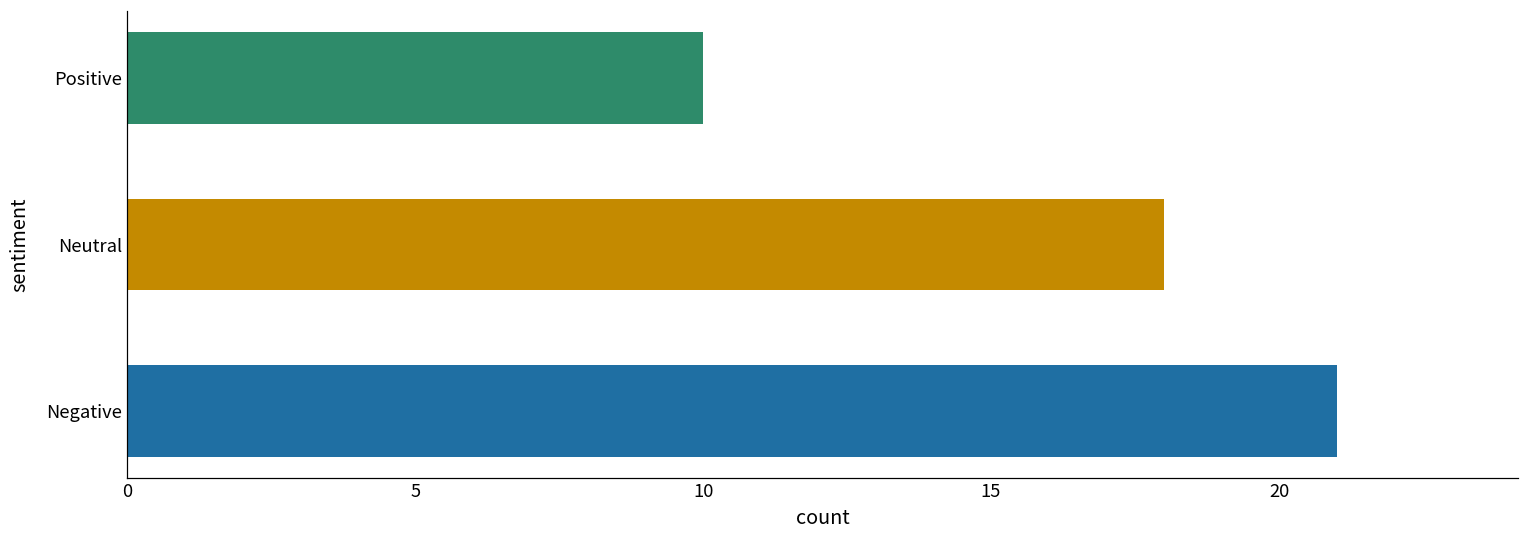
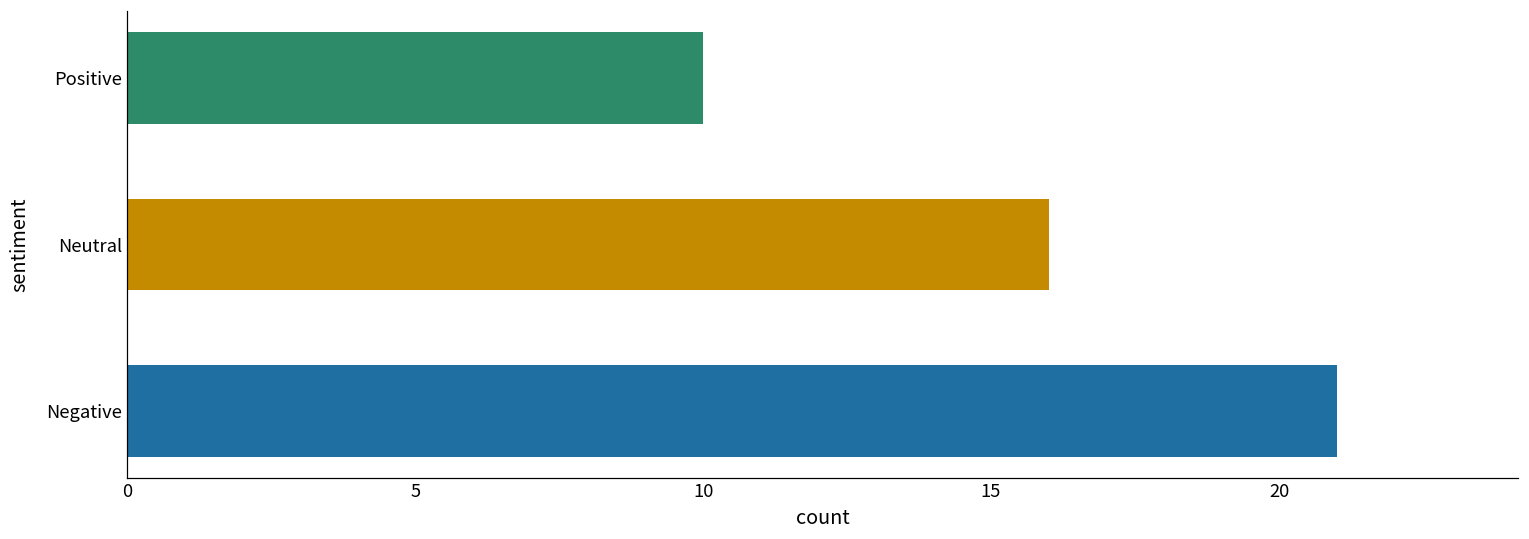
  {
    "Positive": 10,
-   "Neutral": 18,
+   "Neutral": 16,
    "Negative": 21
  }
